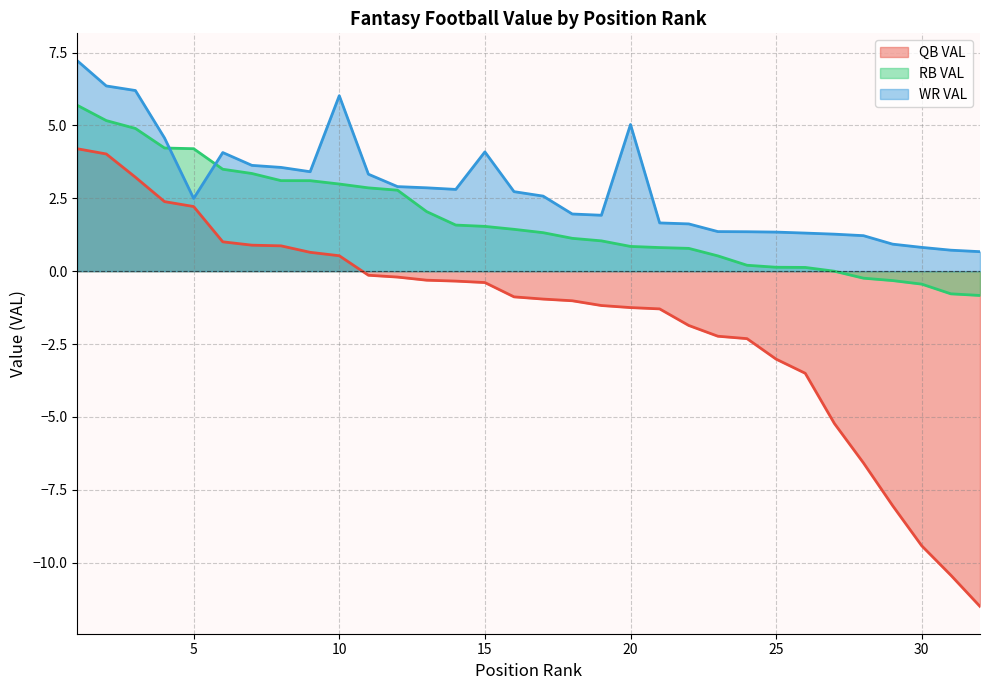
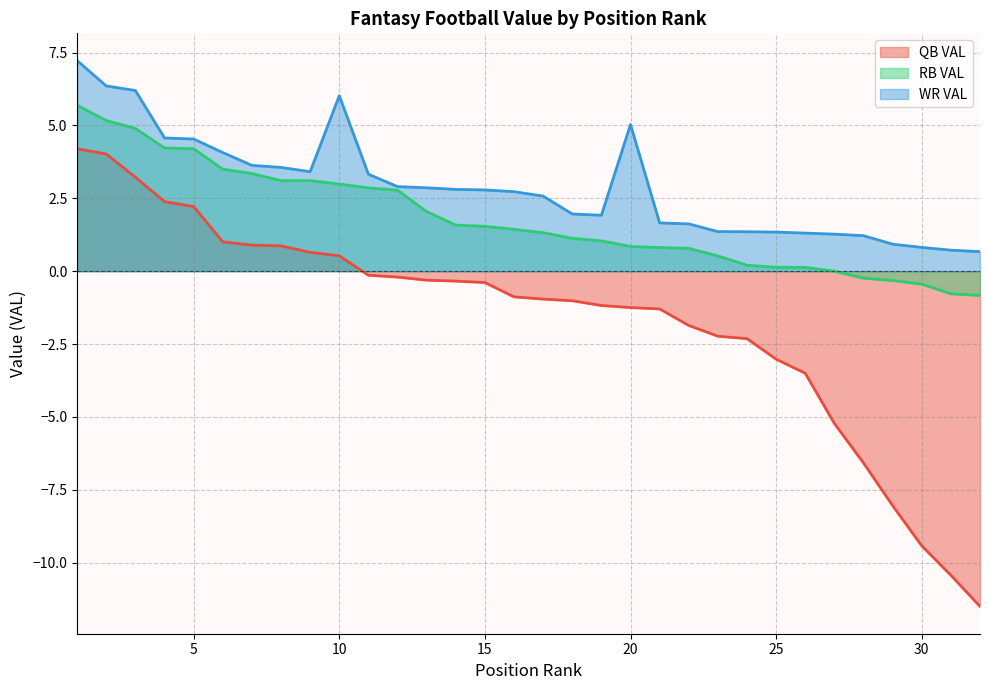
  {
    "WR VAL": {
-     "5": 2.5,
+     "5": 4.5,
      "10": 6.0,
-     "15": 4.1,
+     "15": 2.8,
      "20": 5.0,
      "25": 1.3,
      "30": 0.8
    }
  }
